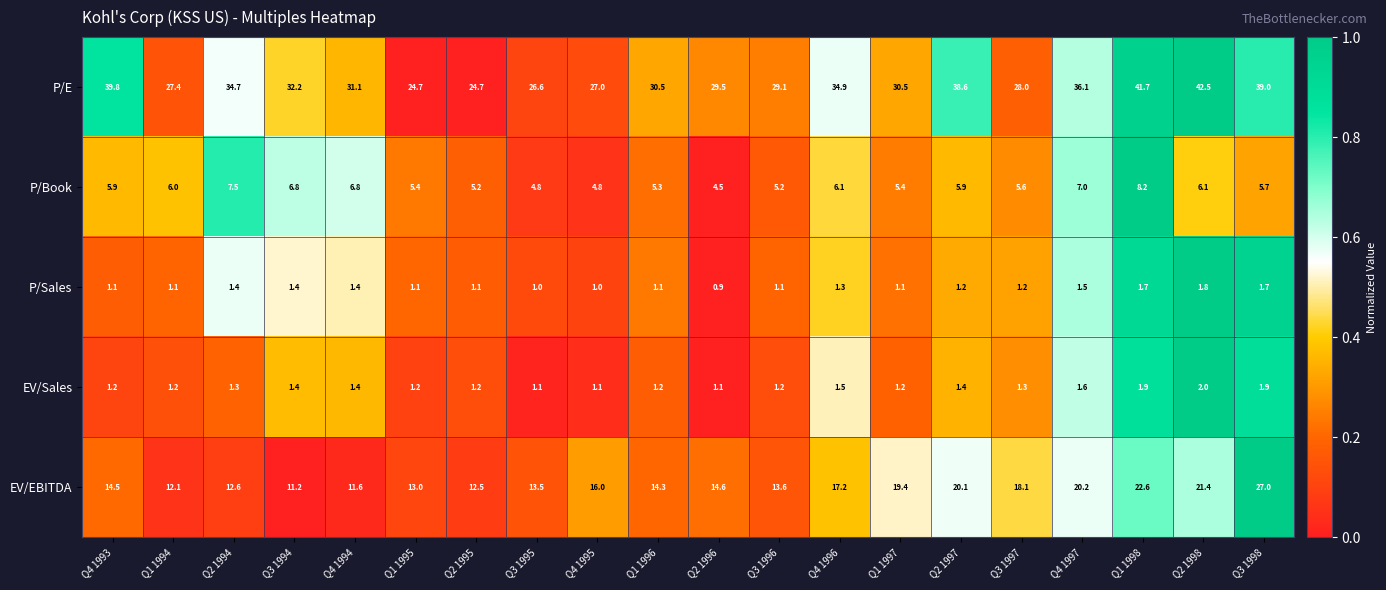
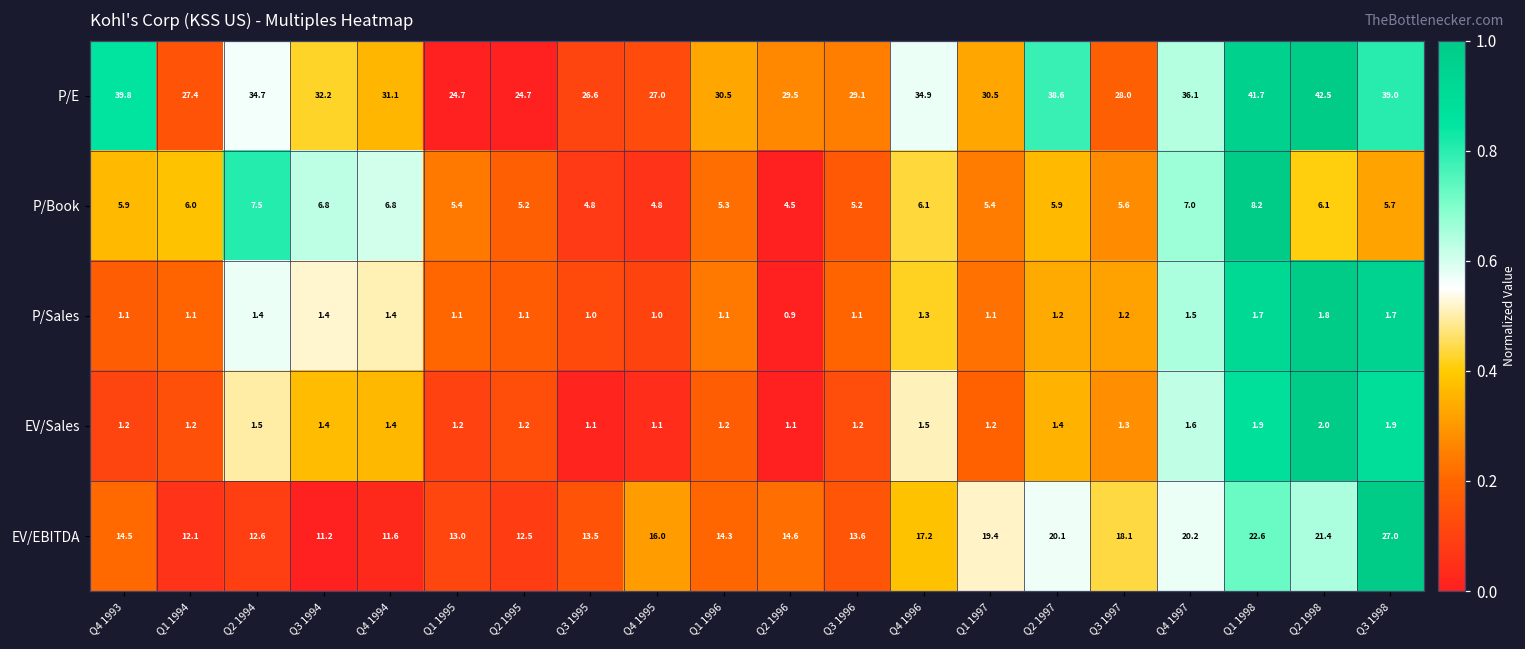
  {
    "P/E": {
      "Q4 1993": 39.8,
      "Q1 1994": 27.4,
      "Q2 1994": 34.7,
      "Q3 1994": 32.2,
      "Q4 1994": 31.1,
      "Q1 1995": 24.7,
      "Q2 1995": 24.7,
      "Q3 1995": 26.6,
      "Q4 1995": 27.0,
      "Q1 1996": 30.5,
      "Q2 1996": 29.5,
      "Q3 1996": 29.1,
      "Q4 1996": 34.9,
      "Q1 1997": 30.5,
      "Q2 1997": 38.6,
      "Q3 1997": 28.0,
      "Q4 1997": 36.1,
      "Q1 1998": 41.7,
      "Q2 1998": 42.5,
      "Q3 1998": 39.0
    },
    "P/Book": {
      "Q4 1993": 5.9,
      "Q1 1994": 6.0,
      "Q2 1994": 7.5,
      "Q3 1994": 6.8,
      "Q4 1994": 6.8,
      "Q1 1995": 5.4,
      "Q2 1995": 5.2,
      "Q3 1995": 4.8,
      "Q4 1995": 4.8,
      "Q1 1996": 5.3,
      "Q2 1996": 4.5,
      "Q3 1996": 5.2,
      "Q4 1996": 6.1,
      "Q1 1997": 5.4,
      "Q2 1997": 5.9,
      "Q3 1997": 5.6,
      "Q4 1997": 7.0,
      "Q1 1998": 8.2,
      "Q2 1998": 6.1,
      "Q3 1998": 5.7
    },
    "P/Sales": {
      "Q4 1993": 1.1,
      "Q1 1994": 1.1,
      "Q2 1994": 1.4,
      "Q3 1994": 1.4,
      "Q4 1994": 1.4,
      "Q1 1995": 1.1,
      "Q2 1995": 1.1,
      "Q3 1995": 1.0,
      "Q4 1995": 1.0,
      "Q1 1996": 1.1,
      "Q2 1996": 0.9,
      "Q3 1996": 1.1,
      "Q4 1996": 1.3,
      "Q1 1997": 1.1,
      "Q2 1997": 1.2,
      "Q3 1997": 1.2,
      "Q4 1997": 1.5,
      "Q1 1998": 1.7,
      "Q2 1998": 1.8,
      "Q3 1998": 1.7
    },
    "EV/Sales": {
      "Q4 1993": 1.2,
      "Q1 1994": 1.2,
-     "Q2 1994": 1.3,
+     "Q2 1994": 1.5,
      "Q3 1994": 1.4,
      "Q4 1994": 1.4,
      "Q1 1995": 1.2,
      "Q2 1995": 1.2,
      "Q3 1995": 1.1,
      "Q4 1995": 1.1,
      "Q1 1996": 1.2,
      "Q2 1996": 1.1,
      "Q3 1996": 1.2,
      "Q4 1996": 1.5,
      "Q1 1997": 1.2,
      "Q2 1997": 1.4,
      "Q3 1997": 1.3,
      "Q4 1997": 1.6,
      "Q1 1998": 1.9,
      "Q2 1998": 2.0,
      "Q3 1998": 1.9
    },
    "EV/EBITDA": {
      "Q4 1993": 14.5,
      "Q1 1994": 12.1,
      "Q2 1994": 12.6,
      "Q3 1994": 11.2,
      "Q4 1994": 11.6,
      "Q1 1995": 13.0,
      "Q2 1995": 12.5,
      "Q3 1995": 13.5,
      "Q4 1995": 16.0,
      "Q1 1996": 14.3,
      "Q2 1996": 14.6,
      "Q3 1996": 13.6,
      "Q4 1996": 17.2,
      "Q1 1997": 19.4,
      "Q2 1997": 20.1,
      "Q3 1997": 18.1,
      "Q4 1997": 20.2,
      "Q1 1998": 22.6,
      "Q2 1998": 21.4,
      "Q3 1998": 27.0
    }
  }
